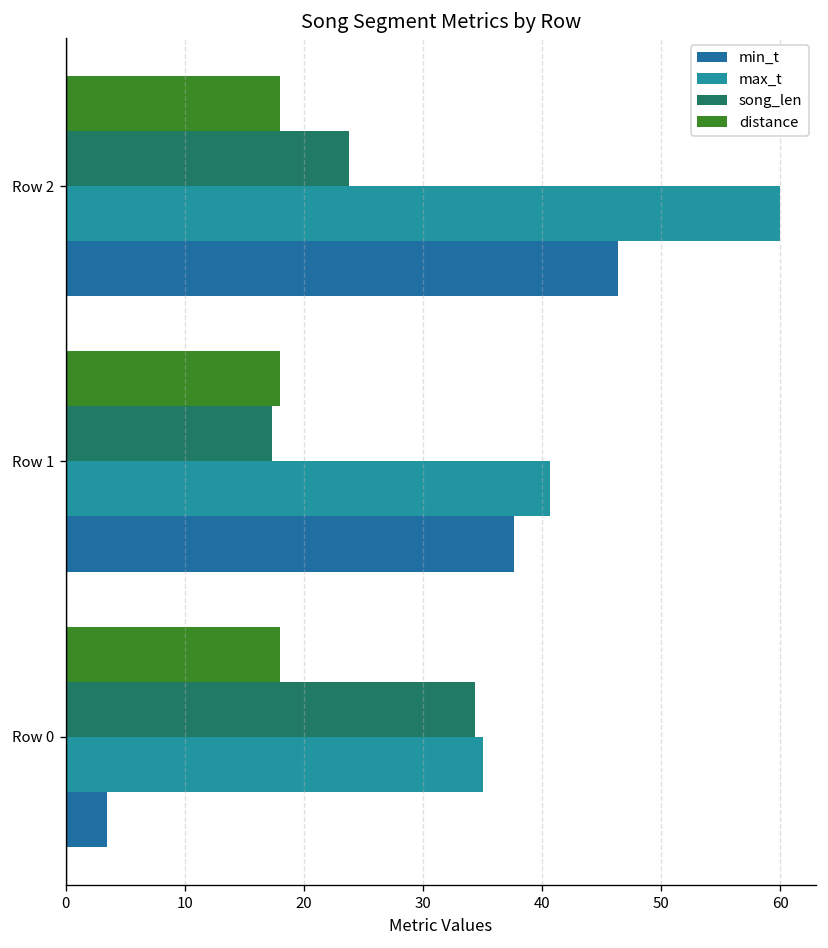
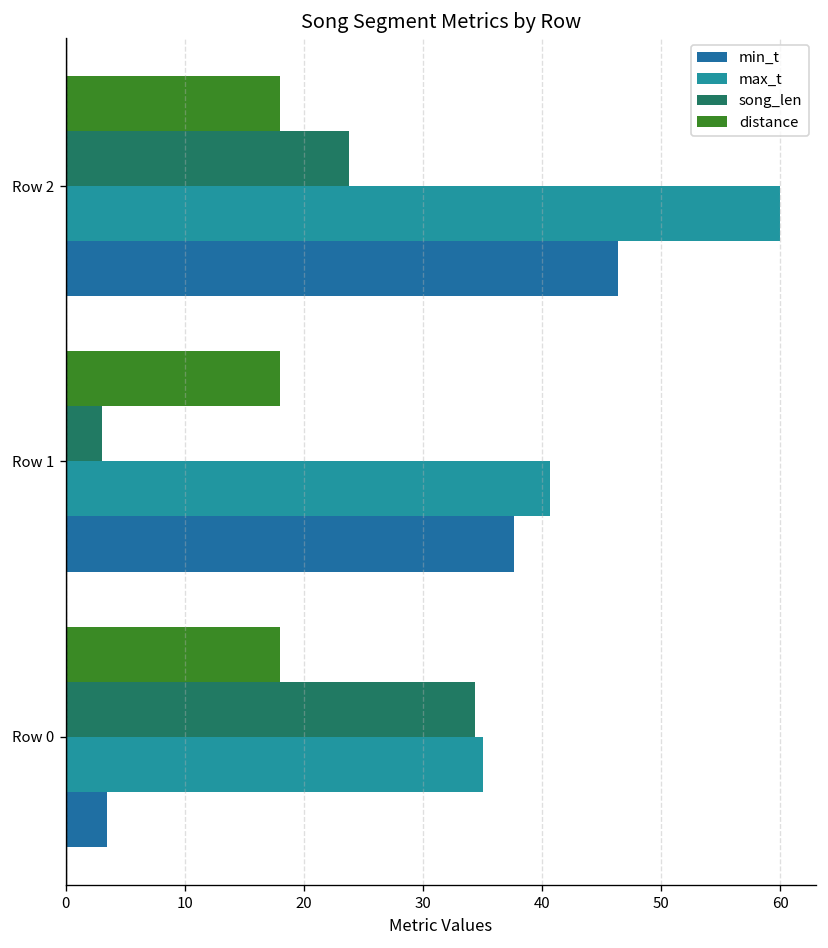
  {
    "song_len": {
      "Row 2": 24,
-     "Row 1": 17,
+     "Row 1": 3,
      "Row 0": 34
    },
    "distance": {
      "Row 2": 18,
      "Row 1": 18,
      "Row 0": 18
    }
  }
